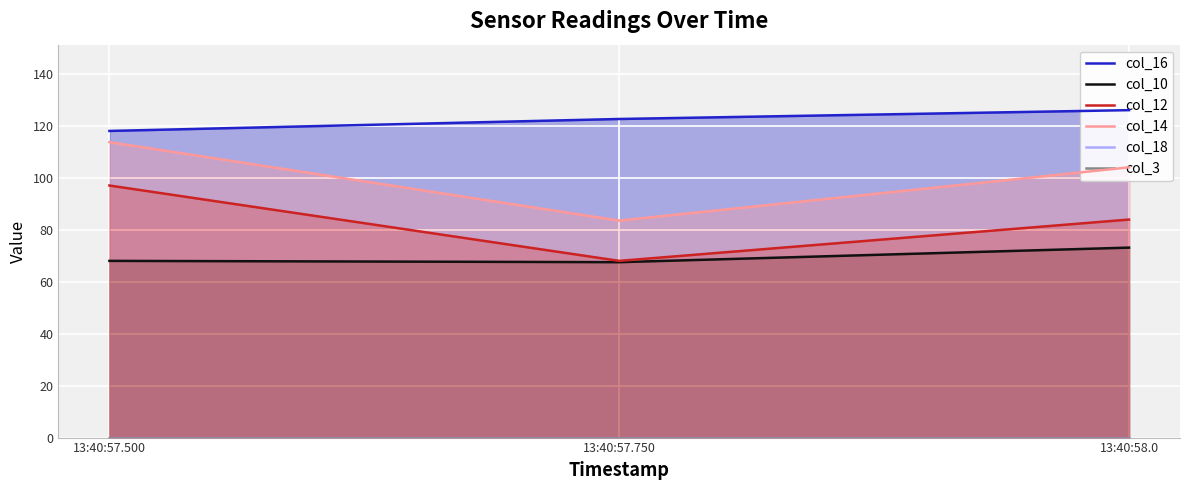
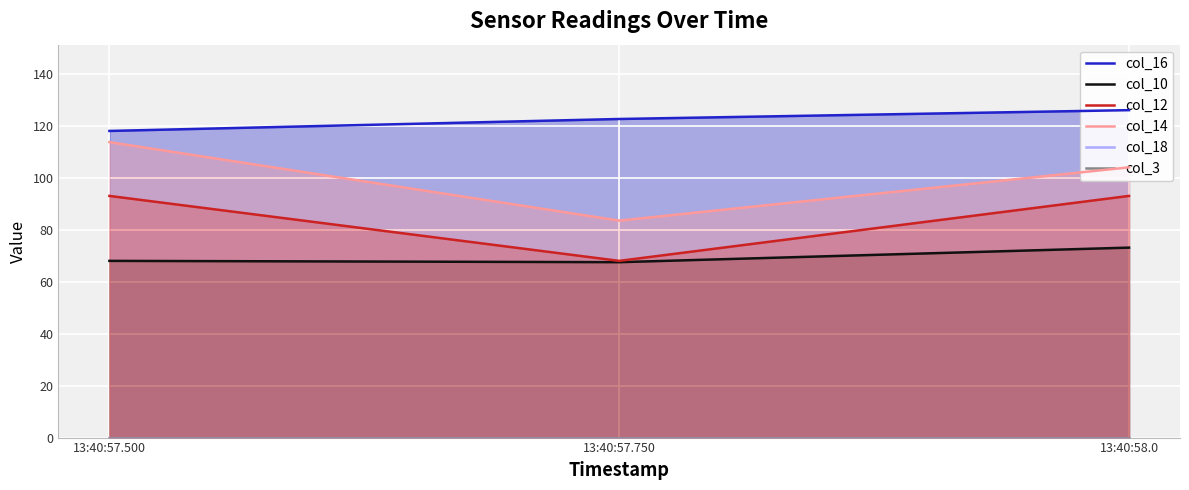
  {
    "col_16": {
      "13:40:57.500": 118,
      "13:40:57.750": 123
    },
    "col_10": {
      "13:40:57.500": 68,
      "13:40:58.0": 73
    },
    "col_12": {
-     "13:40:57.500": 97,
-     "13:40:58.0": 84
+     "13:40:57.500": 93,
+     "13:40:58.0": 93
    },
    "col_14": {
      "13:40:57.500": 114,
      "13:40:57.750": 84
    },
    "col_3": {
      "13:40:57.500": 0,
      "13:40:57.750": 0,
      "13:40:58.0": 0
    }
  }
